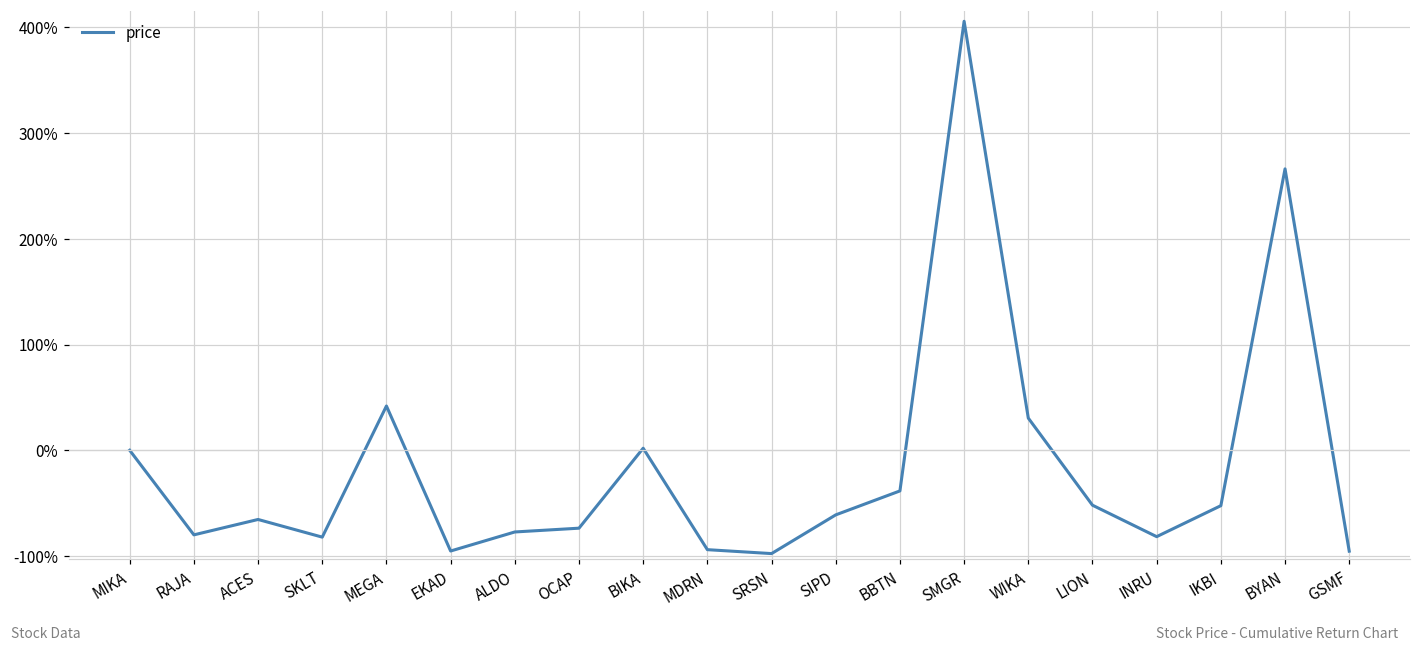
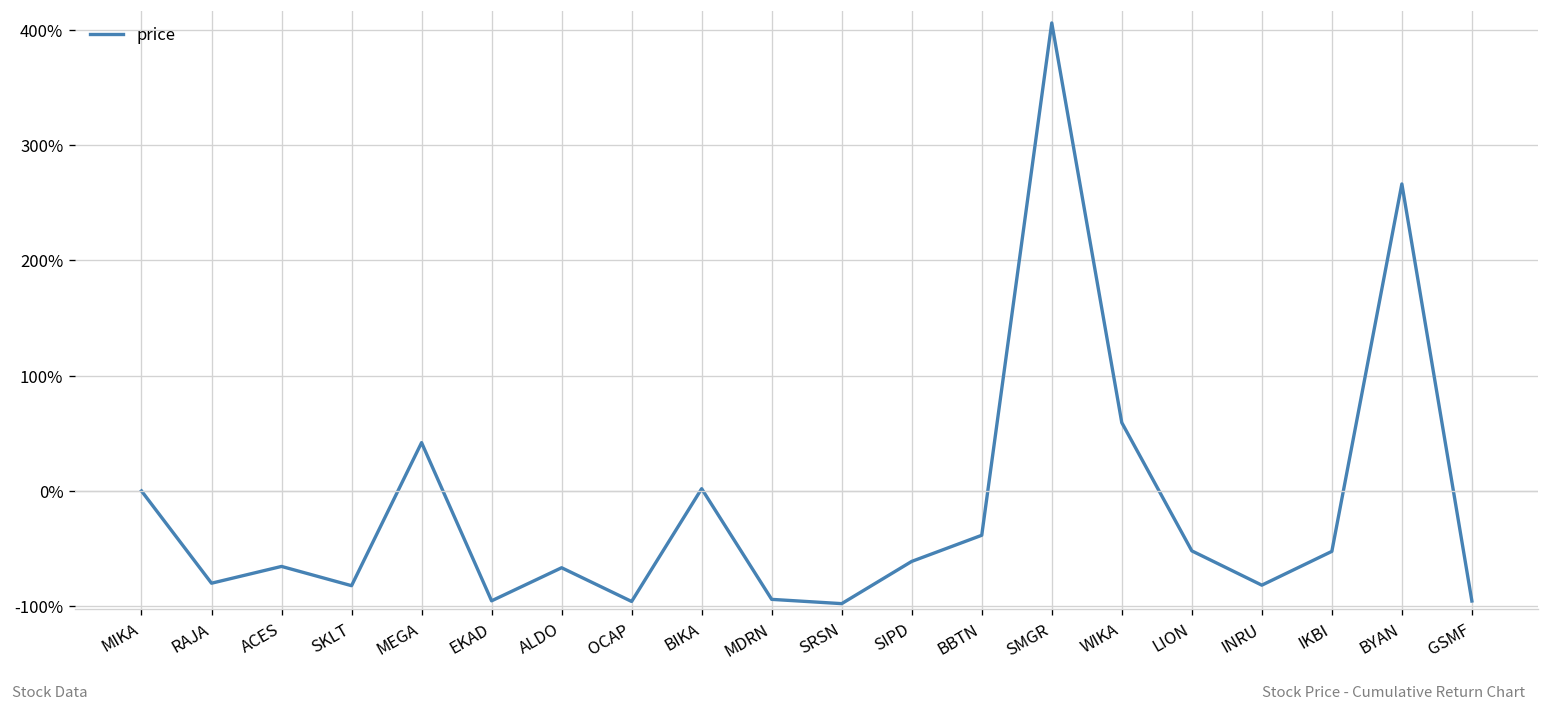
  {
    "MIKA": "0%",
    "RAJA": "-80%",
    "ACES": "-70%",
    "SKLT": "-80%",
    "MEGA": "40%",
    "EKAD": "-100%",
-   "ALDO": "-80%",
-   "OCAP": "-70%",
+   "ALDO": "-70%",
+   "OCAP": "-100%",
    "BIKA": "0%",
    "MDRN": "-90%",
    "SRSN": "-100%",
    "SIPD": "-60%",
    "BBTN": "-40%",
    "SMGR": "410%",
-   "WIKA": "30%",
+   "WIKA": "60%",
    "LION": "-50%",
    "INRU": "-80%",
    "IKBI": "-50%",
    "BYAN": "270%",
    "GSMF": "-100%"
  }
